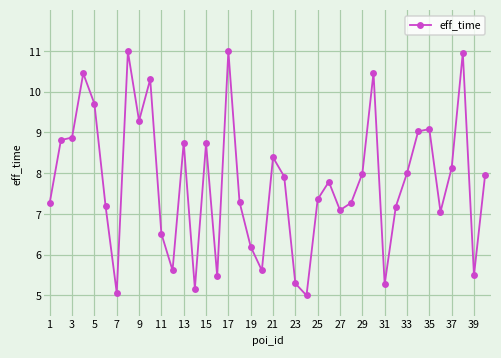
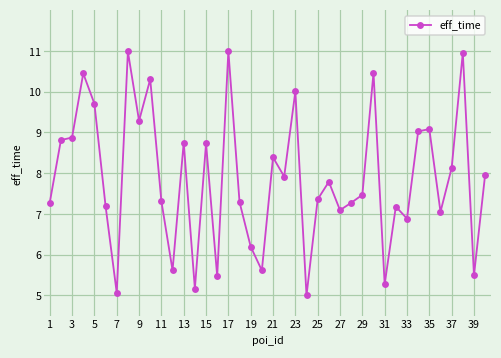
  {
    "1": 7.3,
    "3": 8.9,
    "5": 9.7,
    "7": 5.1,
    "9": 9.3,
-   "11": 6.5,
+   "11": 7.3,
    "13": 8.8,
    "15": 8.7,
    "17": 11.0,
    "19": 6.2,
    "21": 8.4,
-   "23": 5.3,
+   "23": 10.0,
    "25": 7.4,
    "27": 7.1,
-   "29": 8.0,
+   "29": 7.5,
    "31": 5.3,
-   "33": 8.0,
+   "33": 6.9,
    "35": 9.1,
    "37": 8.1,
    "39": 5.5
  }
